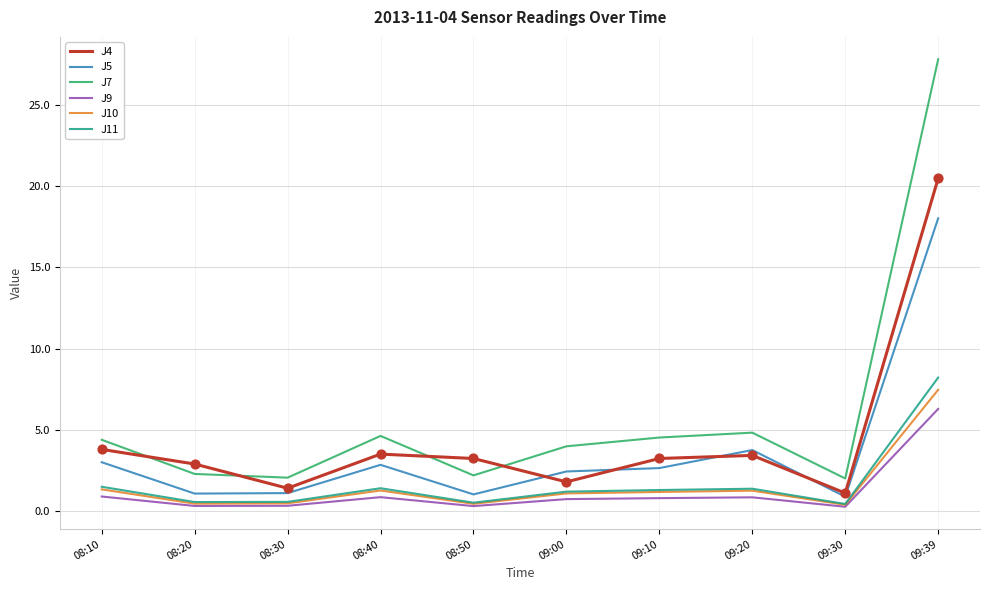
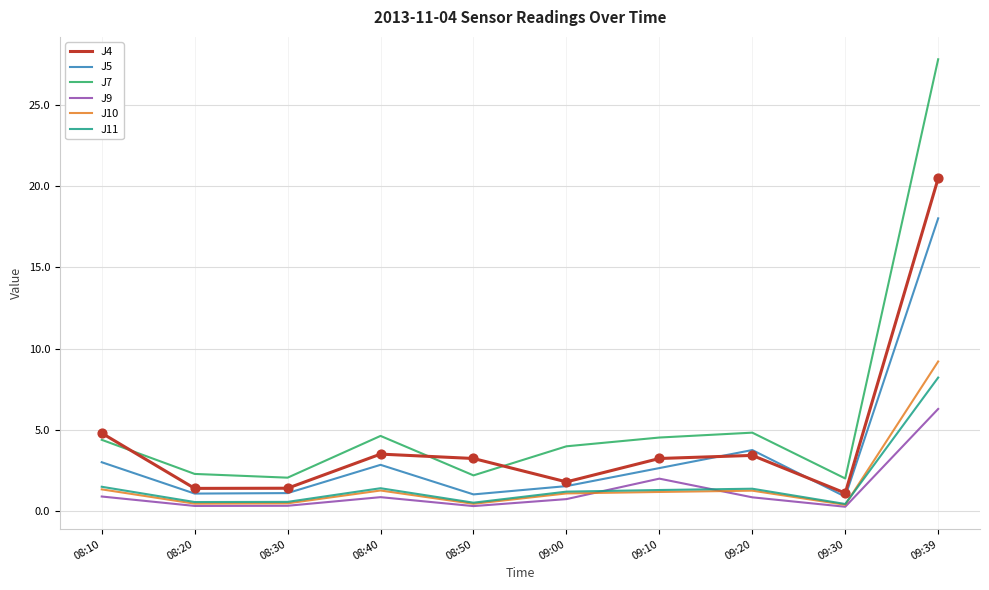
  {
    "J4": {
-     "08:10": 3.8,
-     "08:20": 2.9,
+     "08:10": 4.8,
+     "08:20": 1.4,
      "08:30": 1.4,
      "08:40": 3.5,
      "08:50": 3.2,
      "09:00": 1.8,
      "09:10": 3.2,
      "09:20": 3.4,
      "09:30": 1.1,
      "09:39": 20.5
    },
    "J5": {
      "08:10": 3.0,
      "08:20": 1.1,
      "08:30": 1.1,
      "08:40": 2.9,
      "08:50": 1.0,
-     "09:00": 2.4,
+     "09:00": 1.5,
      "09:10": 2.7,
      "09:20": 3.8,
      "09:30": 0.9,
      "09:39": 18.0
    },
    "J9": {
      "08:10": 0.9,
      "08:40": 0.9,
      "09:00": 0.7,
-     "09:10": 0.8,
+     "09:10": 2.0,
      "09:20": 0.9,
      "09:39": 6.3
    },
    "J10": {
      "08:10": 1.3,
-     "09:39": 7.5
+     "09:39": 9.2
    }
  }
